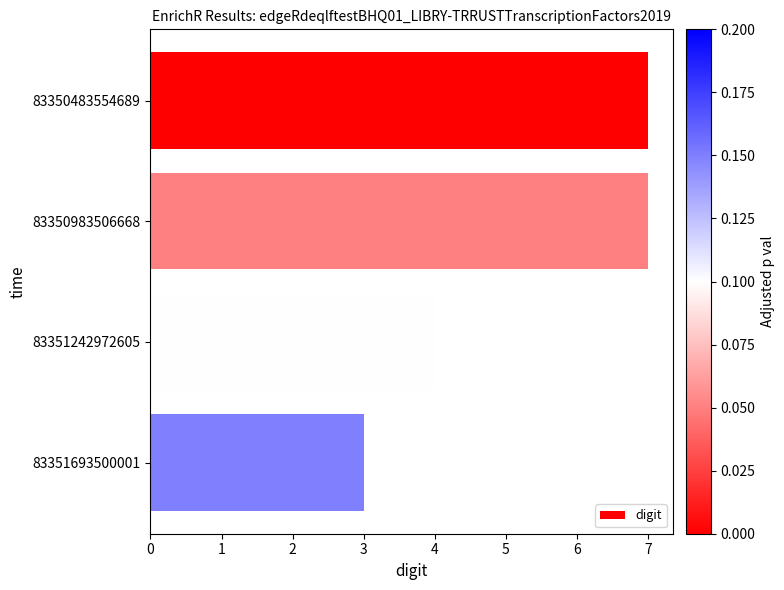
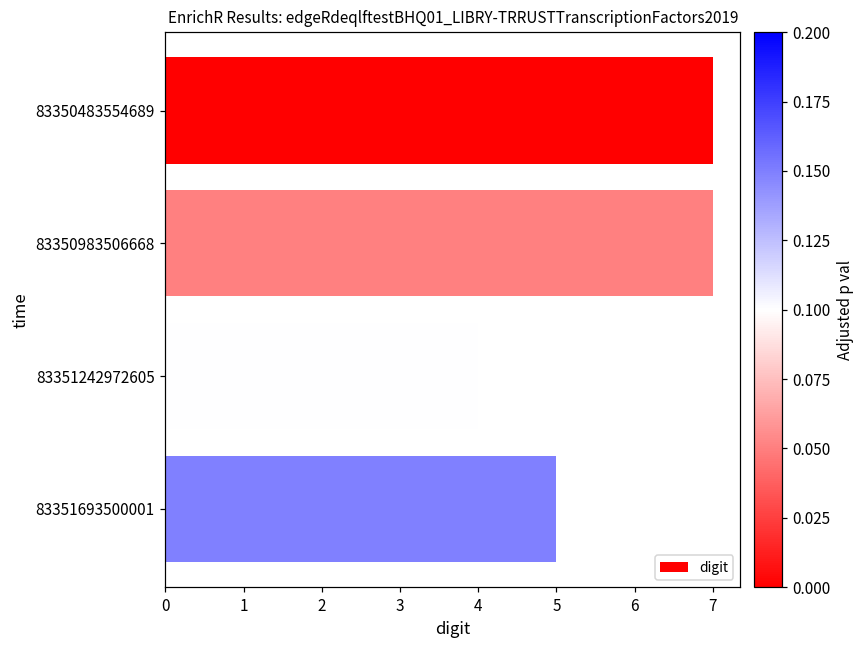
  {
    "83350483554689": 7,
    "83350983506668": 7,
    "83351242972605": 4,
-   "83351693500001": 3
+   "83351693500001": 5
  }
